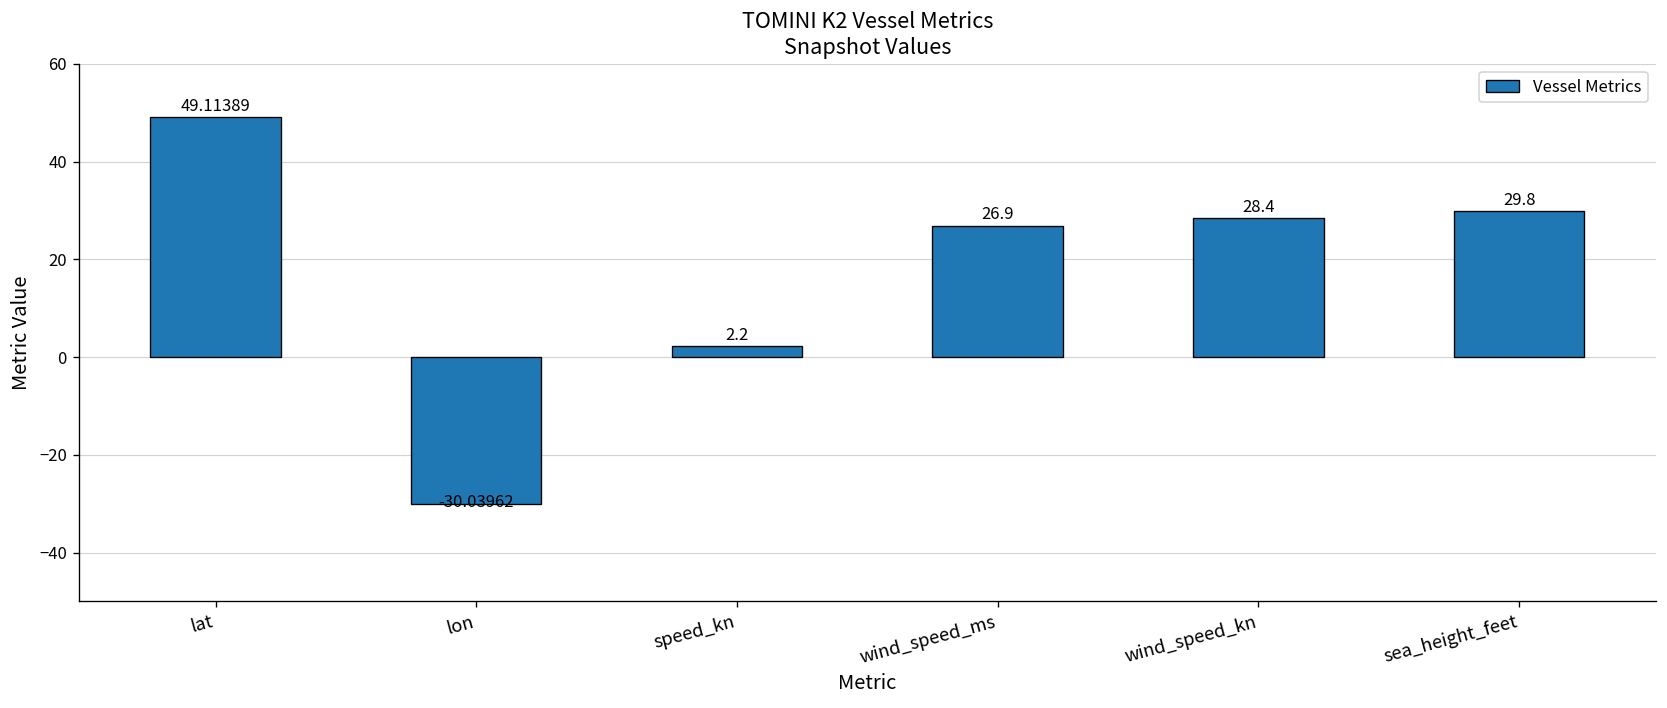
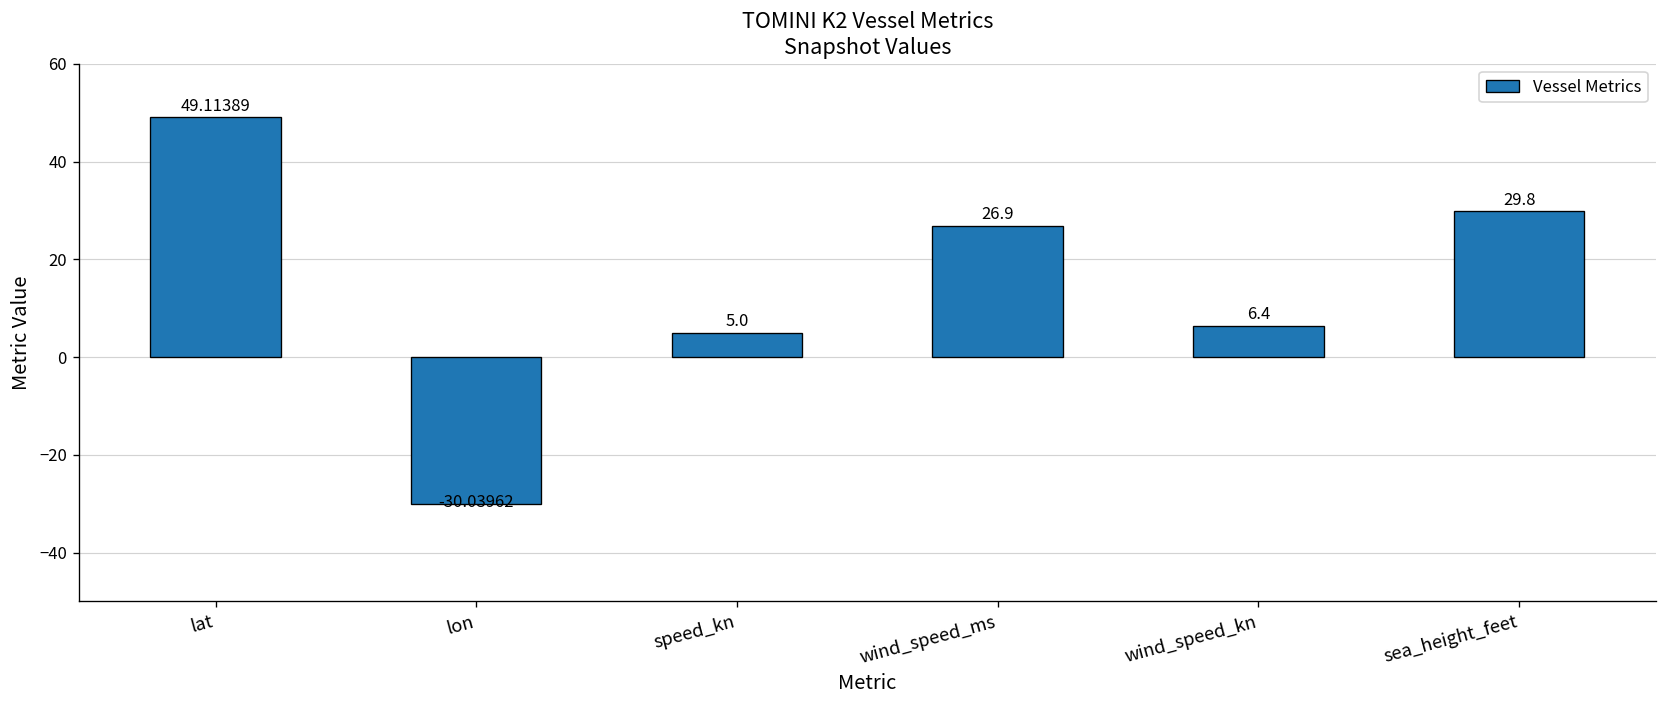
  {
    "lat": 49.11389,
    "lon": -30.03962,
-   "speed_kn": 2.2,
+   "speed_kn": 5.0,
    "wind_speed_ms": 26.9,
-   "wind_speed_kn": 28.4,
+   "wind_speed_kn": 6.4,
    "sea_height_feet": 29.8
  }
